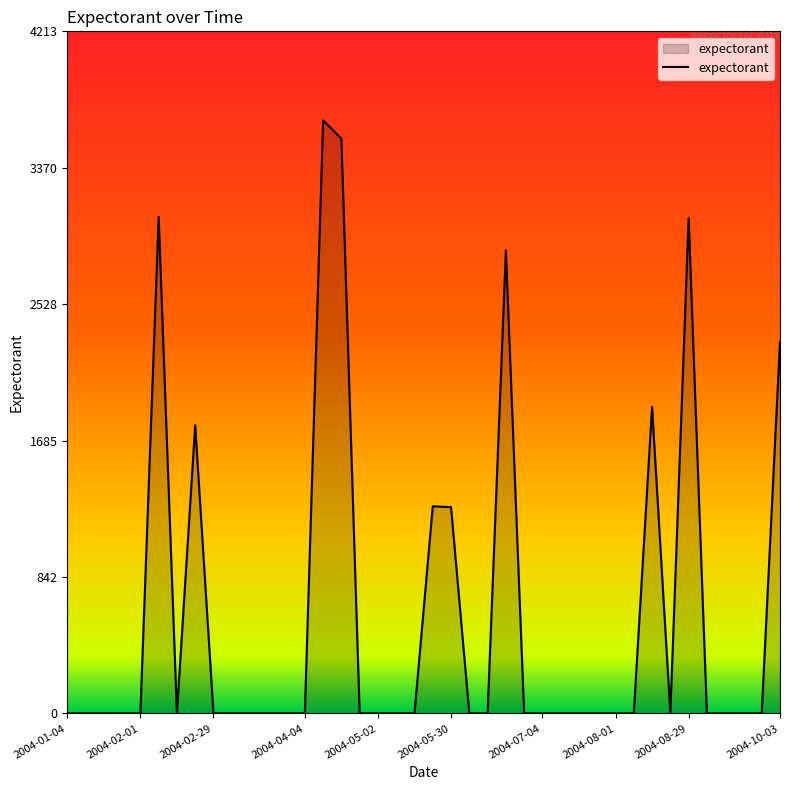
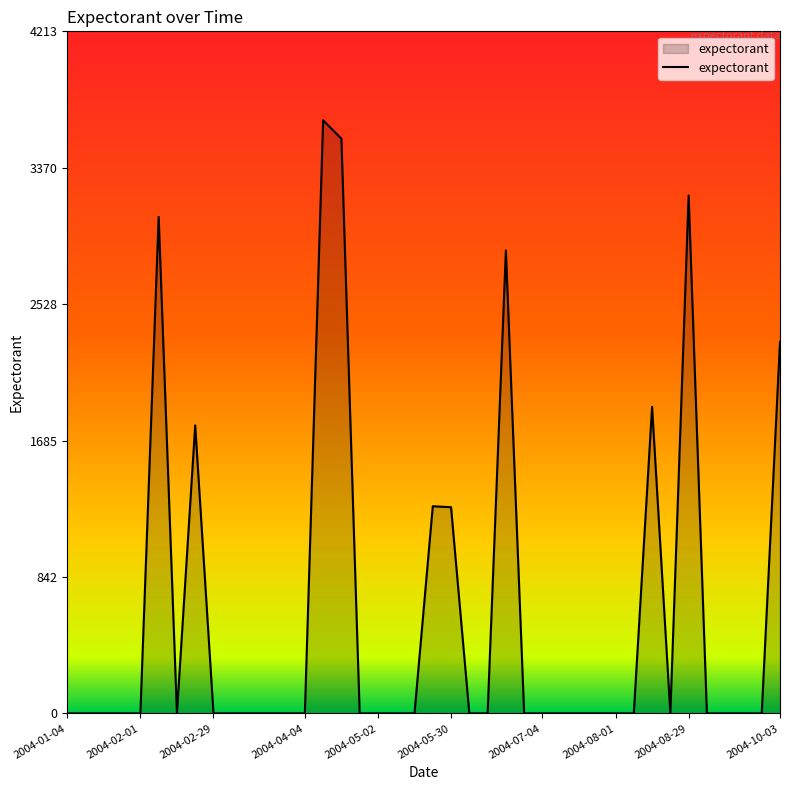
  {
    "2004-01-04": 0,
    "2004-02-01": 0,
    "2004-02-29": 0,
    "2004-04-04": 0,
    "2004-05-02": 0,
    "2004-05-30": 1270,
    "2004-07-04": 0,
    "2004-08-01": 0,
-   "2004-08-29": 3060,
+   "2004-08-29": 3200,
    "2004-10-03": 2290
  }
